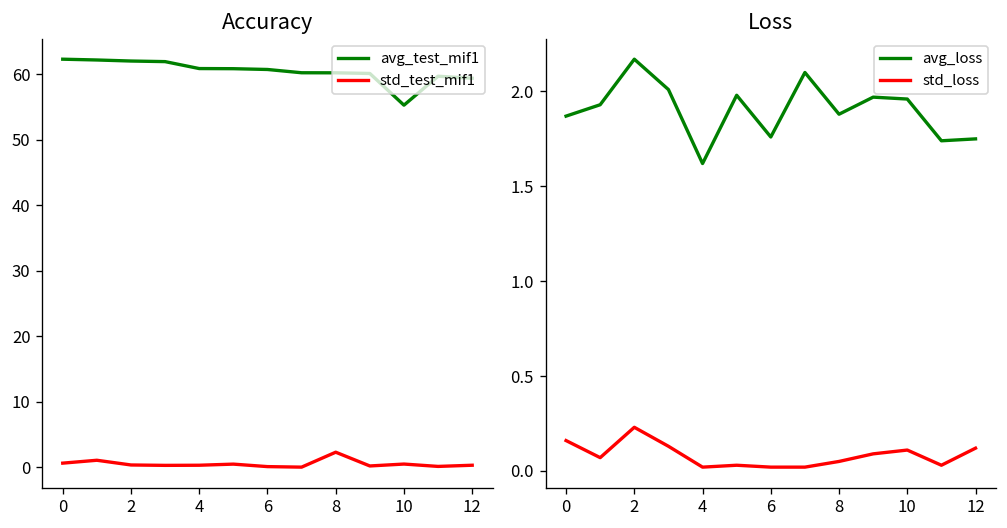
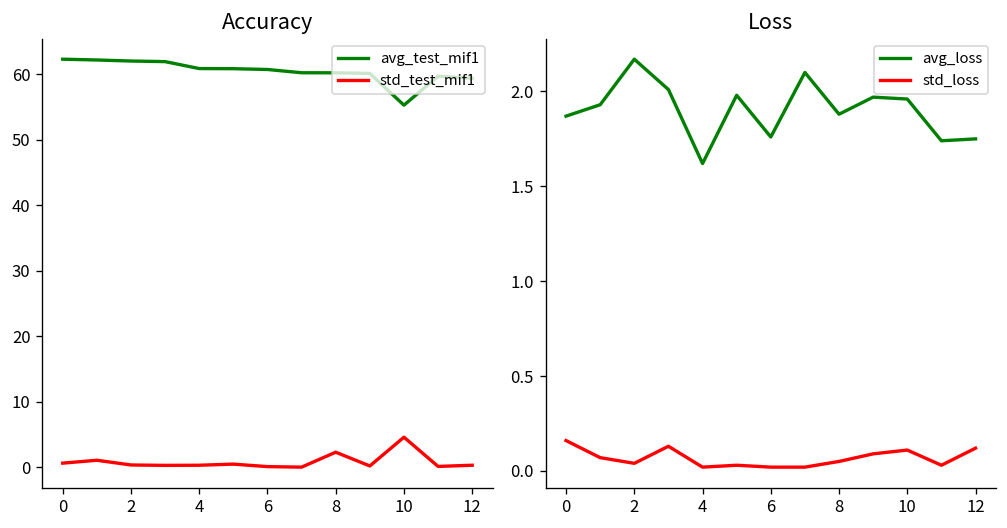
  {
    "Accuracy": {
      "avg_test_mif1": {
        "0": 62,
        "2": 62,
        "4": 61,
        "6": 61,
        "10": 55
      },
      "std_test_mif1": {
        "0": 1,
        "2": 0,
        "4": 0,
        "6": 0,
        "8": 2,
-       "10": 1,
+       "10": 5,
        "12": 0
      }
    },
    "Loss": {
      "avg_loss": {
        "0": 1.87,
        "2": 2.17,
        "4": 1.62,
        "6": 1.76,
        "8": 1.88,
        "10": 1.96,
        "12": 1.75
      },
      "std_loss": {
        "0": 0.16,
-       "2": 0.23,
+       "2": 0.04,
        "4": 0.02,
        "6": 0.02,
        "8": 0.05,
        "10": 0.11,
        "12": 0.12
      }
    }
  }
